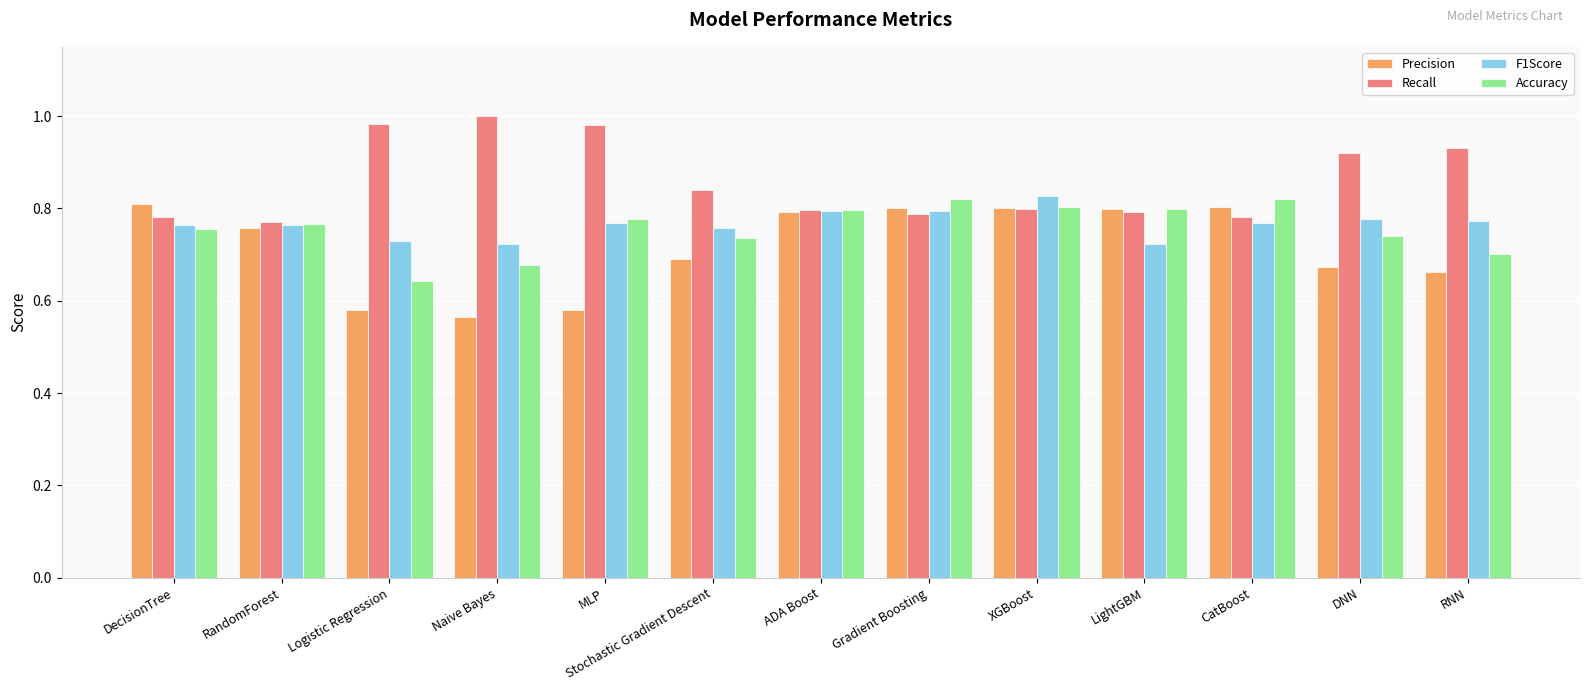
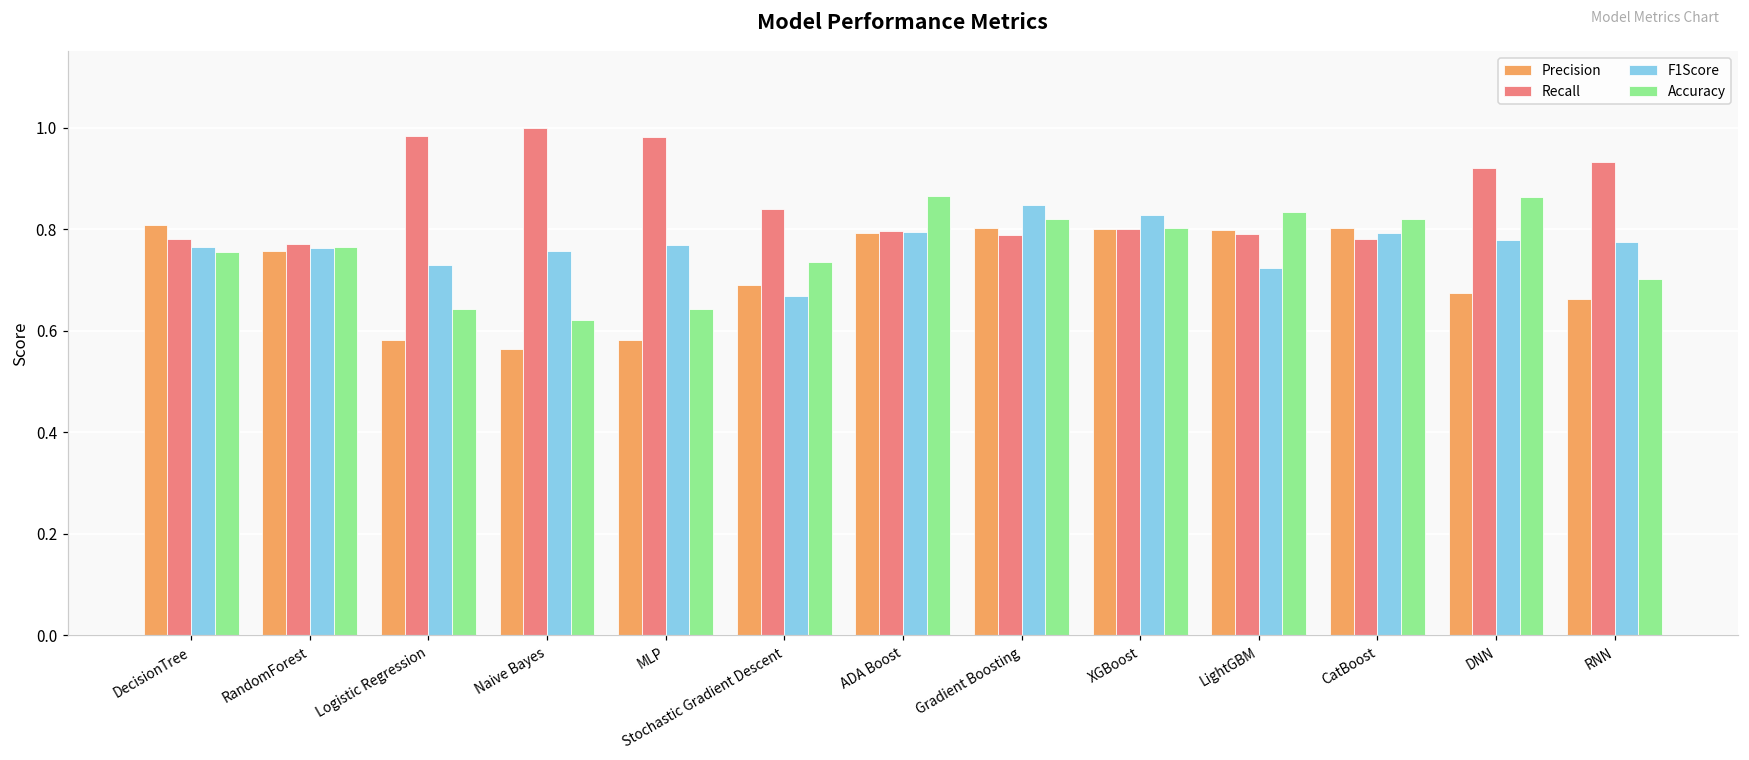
  {
    "F1Score": {
      "DecisionTree": 0.76,
      "RandomForest": 0.76,
      "Logistic Regression": 0.73,
-     "Naive Bayes": 0.72,
+     "Naive Bayes": 0.76,
      "MLP": 0.77,
-     "Stochastic Gradient Descent": 0.76,
+     "Stochastic Gradient Descent": 0.67,
      "ADA Boost": 0.79,
-     "Gradient Boosting": 0.79,
+     "Gradient Boosting": 0.85,
      "XGBoost": 0.83,
      "LightGBM": 0.72,
-     "CatBoost": 0.77,
+     "CatBoost": 0.79,
      "DNN": 0.78,
      "RNN": 0.77
    },
    "Accuracy": {
      "DecisionTree": 0.75,
      "RandomForest": 0.77,
      "Logistic Regression": 0.64,
-     "Naive Bayes": 0.68,
-     "MLP": 0.78,
+     "Naive Bayes": 0.62,
+     "MLP": 0.64,
      "Stochastic Gradient Descent": 0.73,
-     "ADA Boost": 0.80,
+     "ADA Boost": 0.87,
      "Gradient Boosting": 0.82,
      "XGBoost": 0.80,
-     "LightGBM": 0.80,
+     "LightGBM": 0.83,
      "CatBoost": 0.82,
-     "DNN": 0.74,
+     "DNN": 0.86,
      "RNN": 0.70
    }
  }
